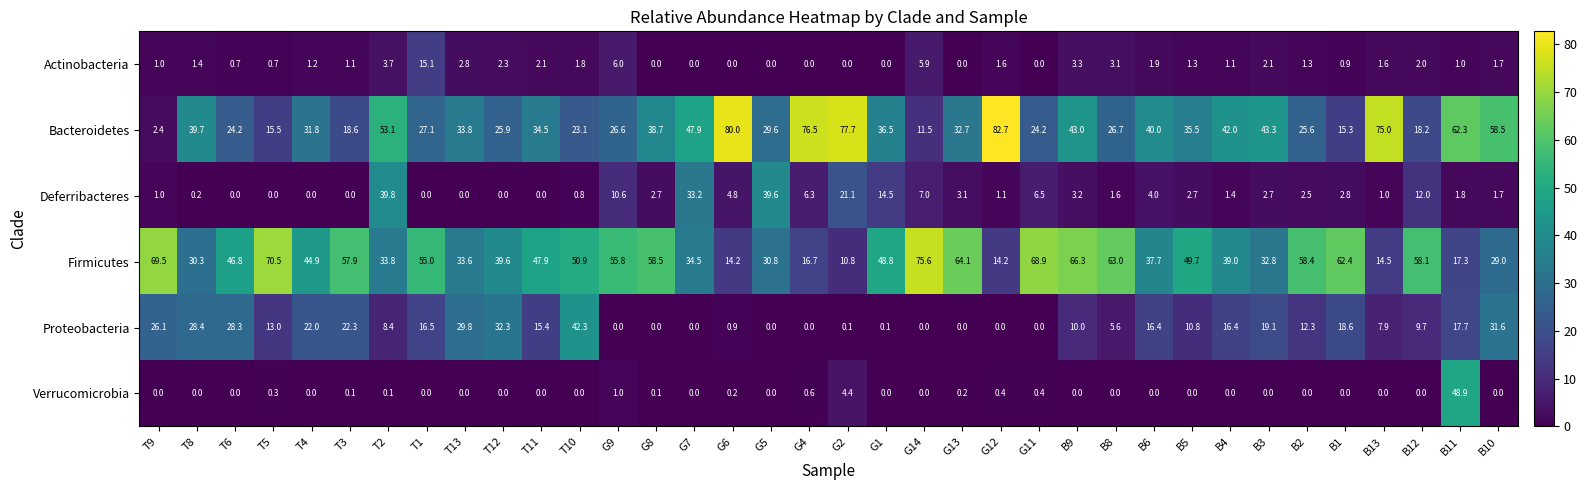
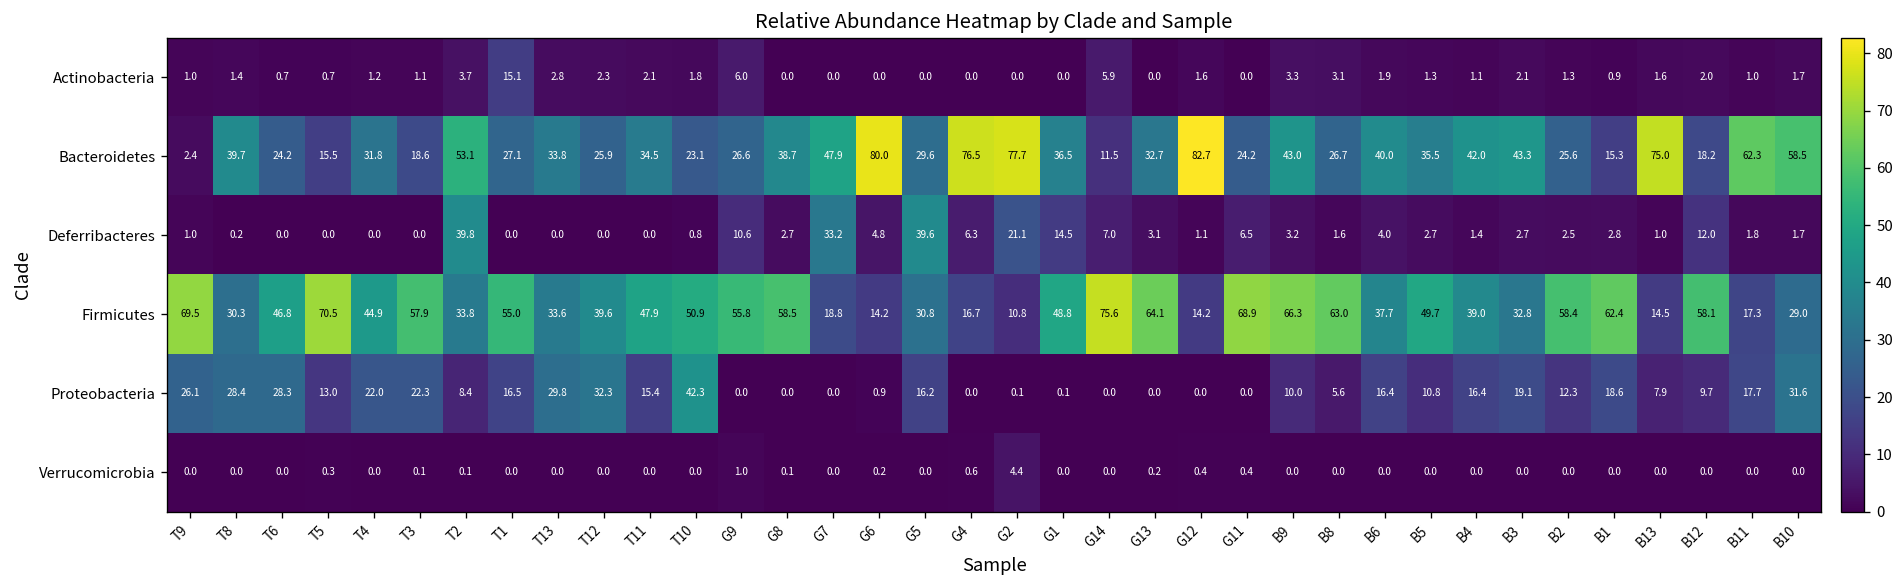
  {
    "Firmicutes": {
      "T9": 69.5,
      "T8": 30.3,
      "T6": 46.8,
      "T5": 70.5,
      "T4": 44.9,
      "T3": 57.9,
      "T2": 33.8,
      "T1": 55.0,
      "T13": 33.6,
      "T12": 39.6,
      "T11": 47.9,
      "T10": 50.9,
      "G9": 55.8,
      "G8": 58.5,
-     "G7": 34.5,
+     "G7": 18.8,
      "G6": 14.2,
      "G5": 30.8,
      "G4": 16.7,
      "G2": 10.8,
      "G1": 48.8,
      "G14": 75.6,
      "G13": 64.1,
      "G12": 14.2,
      "G11": 68.9,
      "B9": 66.3,
      "B8": 63.0,
      "B6": 37.7,
      "B5": 49.7,
      "B4": 39.0,
      "B3": 32.8,
      "B2": 58.4,
      "B1": 62.4,
      "B13": 14.5,
      "B12": 58.1,
      "B11": 17.3,
      "B10": 29.0
    },
    "Proteobacteria": {
      "T9": 26.1,
      "T8": 28.4,
      "T6": 28.3,
      "T5": 13.0,
      "T4": 22.0,
      "T3": 22.3,
      "T2": 8.4,
      "T1": 16.5,
      "T13": 29.8,
      "T12": 32.3,
      "T11": 15.4,
      "T10": 42.3,
      "G9": 0.0,
      "G8": 0.0,
      "G7": 0.0,
      "G6": 0.9,
-     "G5": 0.0,
+     "G5": 16.2,
      "G4": 0.0,
      "G2": 0.1,
      "G1": 0.1,
      "G14": 0.0,
      "G13": 0.0,
      "G12": 0.0,
      "G11": 0.0,
      "B9": 10.0,
      "B8": 5.6,
      "B6": 16.4,
      "B5": 10.8,
      "B4": 16.4,
      "B3": 19.1,
      "B2": 12.3,
      "B1": 18.6,
      "B13": 7.9,
      "B12": 9.7,
      "B11": 17.7,
      "B10": 31.6
    },
    "Verrucomicrobia": {
      "T9": 0.0,
      "T8": 0.0,
      "T6": 0.0,
      "T5": 0.3,
      "T4": 0.0,
      "T3": 0.1,
      "T2": 0.1,
      "T1": 0.0,
      "T13": 0.0,
      "T12": 0.0,
      "T11": 0.0,
      "T10": 0.0,
      "G9": 1.0,
      "G8": 0.1,
      "G7": 0.0,
      "G6": 0.2,
      "G5": 0.0,
      "G4": 0.6,
      "G2": 4.4,
      "G1": 0.0,
      "G14": 0.0,
      "G13": 0.2,
      "G12": 0.4,
      "G11": 0.4,
      "B9": 0.0,
      "B8": 0.0,
      "B6": 0.0,
      "B5": 0.0,
      "B4": 0.0,
      "B3": 0.0,
      "B2": 0.0,
      "B1": 0.0,
      "B13": 0.0,
      "B12": 0.0,
-     "B11": 48.9,
+     "B11": 0.0,
      "B10": 0.0
    }
  }
